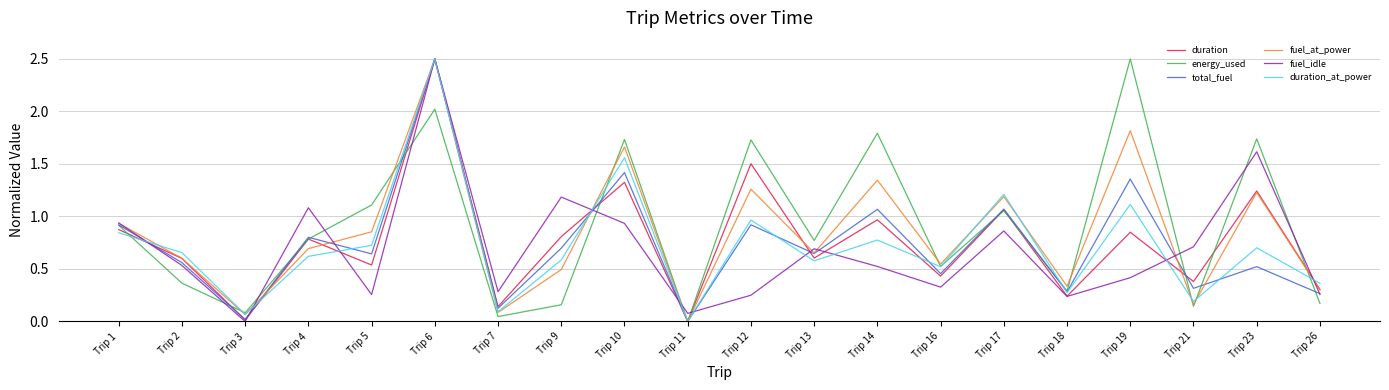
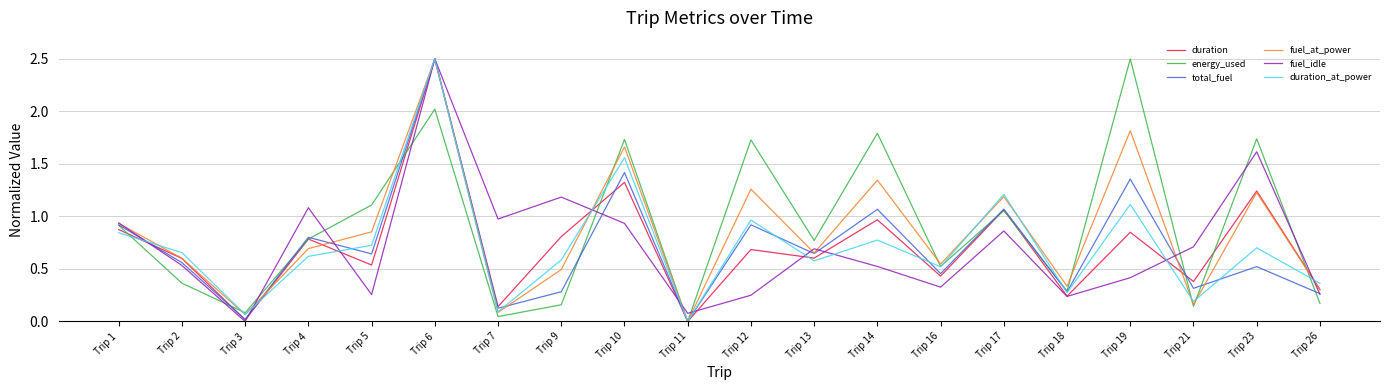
  {
    "duration": {
      "Trip 1": 0.87,
      "Trip 5": 0.54,
      "Trip 9": 0.81,
      "Trip 10": 1.32,
-     "Trip 12": 1.50,
+     "Trip 12": 0.68,
      "Trip 13": 0.60,
      "Trip 14": 0.97,
      "Trip 19": 0.85,
      "Trip 21": 0.38
    },
    "energy_used": {
      "Trip 2": 0.36,
      "Trip 5": 1.11,
      "Trip 6": 2.02,
      "Trip 7": 0.05,
      "Trip 9": 0.16,
      "Trip 10": 1.73,
      "Trip 12": 1.73,
      "Trip 13": 0.77,
      "Trip 14": 1.79,
      "Trip 19": 2.50,
      "Trip 23": 1.74,
      "Trip 26": 0.17
    },
    "total_fuel": {
      "Trip 2": 0.56,
      "Trip 5": 0.64,
-     "Trip 9": 0.70,
+     "Trip 9": 0.28,
      "Trip 10": 1.42,
      "Trip 12": 0.92,
      "Trip 14": 1.07,
      "Trip 19": 1.36,
      "Trip 21": 0.32,
      "Trip 23": 0.52
    },
    "fuel_at_power": {
      "Trip 4": 0.69,
      "Trip 5": 0.85,
      "Trip 9": 0.49,
      "Trip 10": 1.66,
      "Trip 12": 1.26,
      "Trip 14": 1.35,
      "Trip 18": 0.34,
      "Trip 19": 1.82
    },
    "fuel_idle": {
      "Trip 2": 0.53,
      "Trip 4": 1.08,
      "Trip 5": 0.26,
-     "Trip 7": 0.28,
+     "Trip 7": 0.98,
      "Trip 9": 1.18,
      "Trip 10": 0.93,
      "Trip 11": 0.08,
      "Trip 12": 0.25,
      "Trip 13": 0.69,
      "Trip 14": 0.52,
      "Trip 16": 0.33,
      "Trip 17": 0.86,
      "Trip 19": 0.42,
      "Trip 21": 0.71,
      "Trip 23": 1.62
    },
    "duration_at_power": {
      "Trip 1": 0.84,
      "Trip 2": 0.66,
      "Trip 4": 0.62,
      "Trip 5": 0.73,
      "Trip 9": 0.59,
      "Trip 10": 1.56,
      "Trip 12": 0.97,
      "Trip 13": 0.58,
      "Trip 14": 0.78,
      "Trip 19": 1.11,
      "Trip 21": 0.19,
      "Trip 23": 0.70,
      "Trip 26": 0.36
    }
  }
